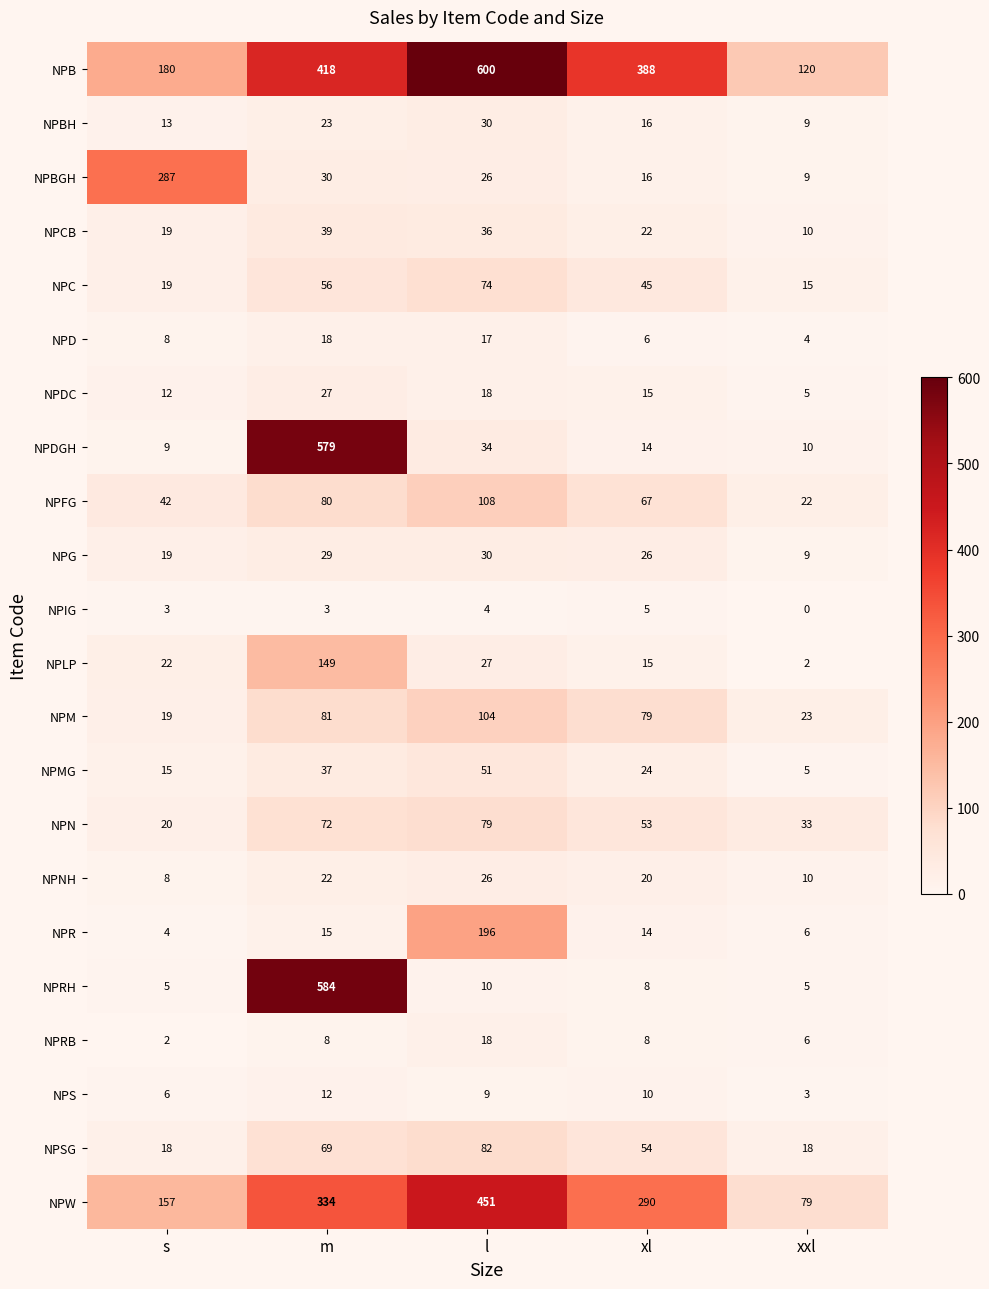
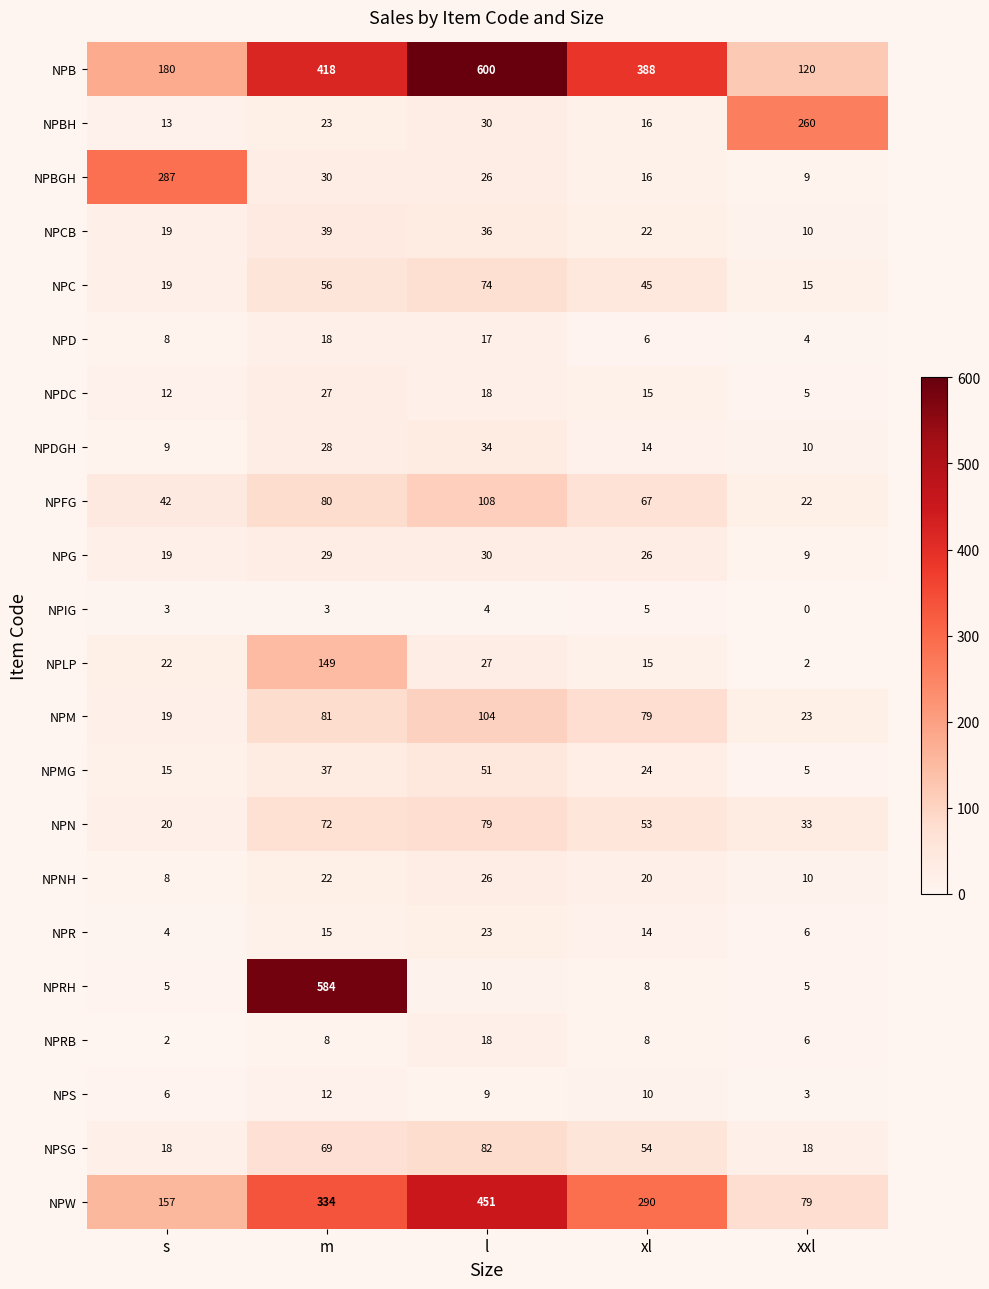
  {
    "NPB": {
      "s": 180,
      "m": 418,
      "l": 600,
      "xl": 388,
      "xxl": 120
    },
    "NPBH": {
      "s": 13,
      "m": 23,
      "l": 30,
      "xl": 16,
-     "xxl": 9
+     "xxl": 260
    },
    "NPBGH": {
      "s": 287,
      "m": 30,
      "l": 26,
      "xl": 16,
      "xxl": 9
    },
    "NPCB": {
      "s": 19,
      "m": 39,
      "l": 36,
      "xl": 22,
      "xxl": 10
    },
    "NPC": {
      "s": 19,
      "m": 56,
      "l": 74,
      "xl": 45,
      "xxl": 15
    },
    "NPD": {
      "s": 8,
      "m": 18,
      "l": 17,
      "xl": 6,
      "xxl": 4
    },
    "NPDC": {
      "s": 12,
      "m": 27,
      "l": 18,
      "xl": 15,
      "xxl": 5
    },
    "NPDGH": {
      "s": 9,
-     "m": 579,
+     "m": 28,
      "l": 34,
      "xl": 14,
      "xxl": 10
    },
    "NPFG": {
      "s": 42,
      "m": 80,
      "l": 108,
      "xl": 67,
      "xxl": 22
    },
    "NPG": {
      "s": 19,
      "m": 29,
      "l": 30,
      "xl": 26,
      "xxl": 9
    },
    "NPIG": {
      "s": 3,
      "m": 3,
      "l": 4,
      "xl": 5,
      "xxl": 0
    },
    "NPLP": {
      "s": 22,
      "m": 149,
      "l": 27,
      "xl": 15,
      "xxl": 2
    },
    "NPM": {
      "s": 19,
      "m": 81,
      "l": 104,
      "xl": 79,
      "xxl": 23
    },
    "NPMG": {
      "s": 15,
      "m": 37,
      "l": 51,
      "xl": 24,
      "xxl": 5
    },
    "NPN": {
      "s": 20,
      "m": 72,
      "l": 79,
      "xl": 53,
      "xxl": 33
    },
    "NPNH": {
      "s": 8,
      "m": 22,
      "l": 26,
      "xl": 20,
      "xxl": 10
    },
    "NPR": {
      "s": 4,
      "m": 15,
-     "l": 196,
+     "l": 23,
      "xl": 14,
      "xxl": 6
    },
    "NPRH": {
      "s": 5,
      "m": 584,
      "l": 10,
      "xl": 8,
      "xxl": 5
    },
    "NPRB": {
      "s": 2,
      "m": 8,
      "l": 18,
      "xl": 8,
      "xxl": 6
    },
    "NPS": {
      "s": 6,
      "m": 12,
      "l": 9,
      "xl": 10,
      "xxl": 3
    },
    "NPSG": {
      "s": 18,
      "m": 69,
      "l": 82,
      "xl": 54,
      "xxl": 18
    },
    "NPW": {
      "s": 157,
      "m": 334,
      "l": 451,
      "xl": 290,
      "xxl": 79
    }
  }
